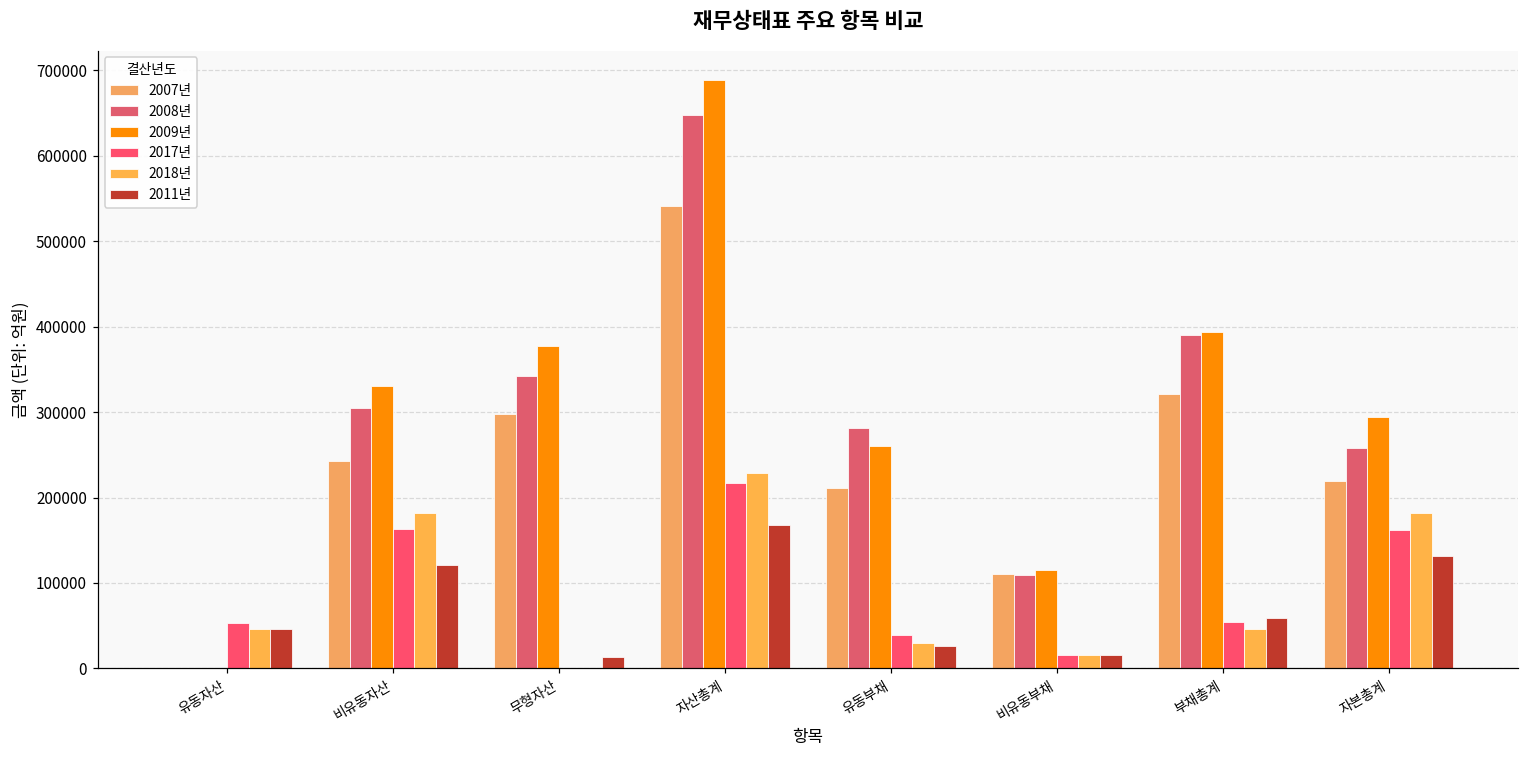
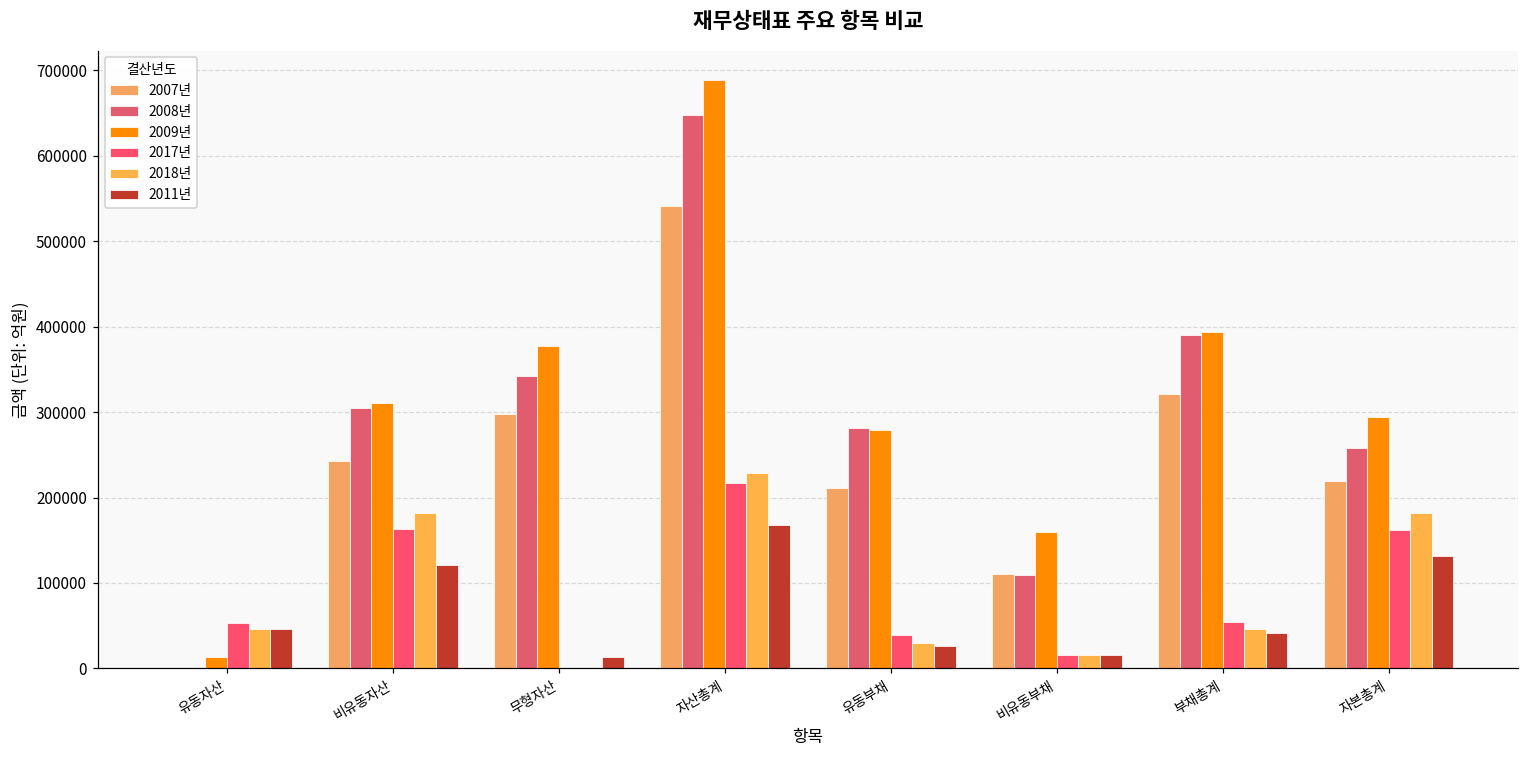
  {
    "2009년": {
-     "유동자산": 0,
-     "비유동자산": 330000,
+     "유동자산": 10000,
+     "비유동자산": 310000,
      "무형자산": 380000,
      "자산총계": 690000,
-     "유동부채": 260000,
-     "비유동부채": 120000,
+     "유동부채": 280000,
+     "비유동부채": 160000,
      "부채총계": 390000,
      "자본총계": 290000
    },
    "2011년": {
      "유동자산": 50000,
      "비유동자산": 120000,
      "무형자산": 10000,
      "자산총계": 170000,
      "유동부채": 30000,
      "비유동부채": 20000,
-     "부채총계": 60000,
+     "부채총계": 40000,
      "자본총계": 130000
    }
  }
